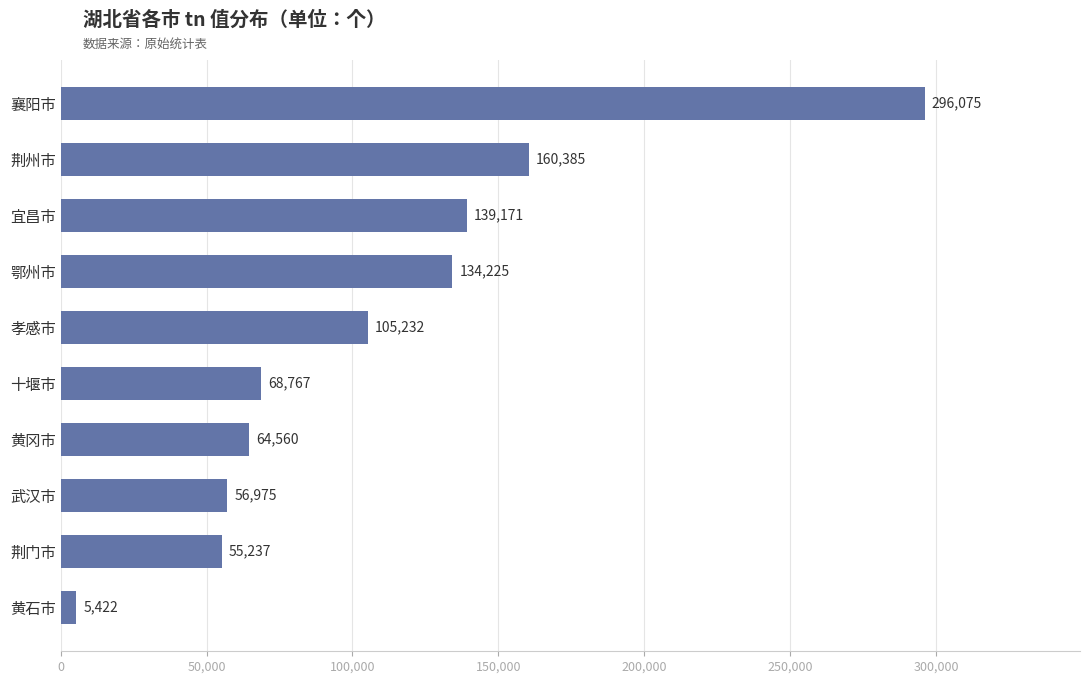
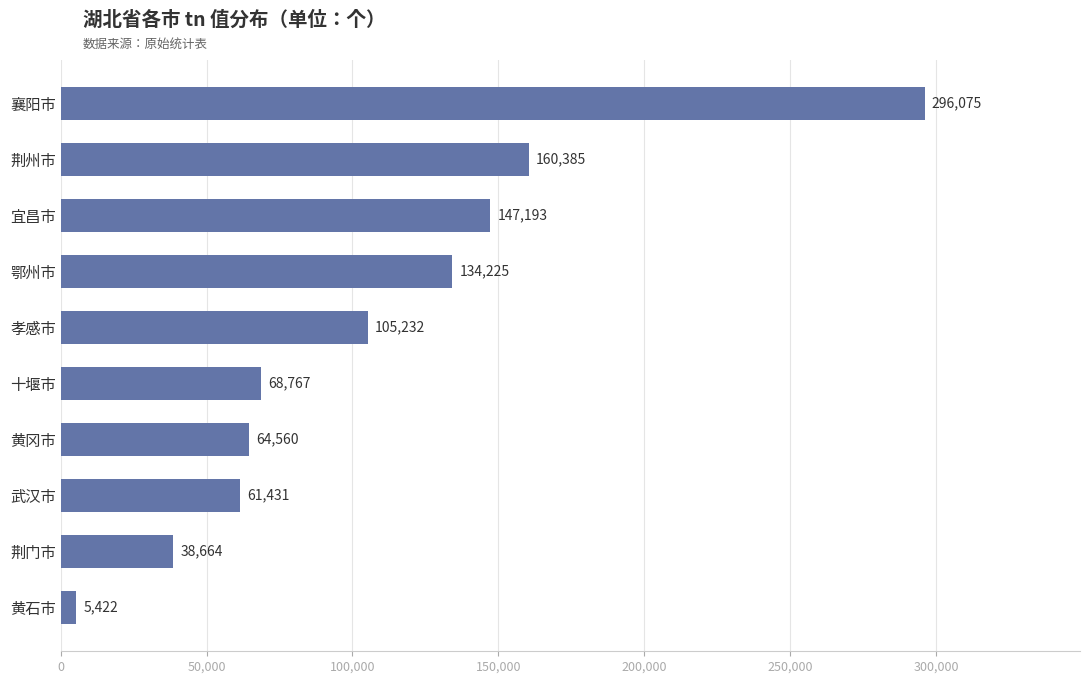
  {
    "襄阳市": "296,075",
    "荆州市": "160,385",
-   "宜昌市": "139,171",
+   "宜昌市": "147,193",
    "鄂州市": "134,225",
    "孝感市": "105,232",
    "十堰市": "68,767",
    "黄冈市": "64,560",
-   "武汉市": "56,975",
-   "荆门市": "55,237",
+   "武汉市": "61,431",
+   "荆门市": "38,664",
    "黄石市": "5,422"
  }
